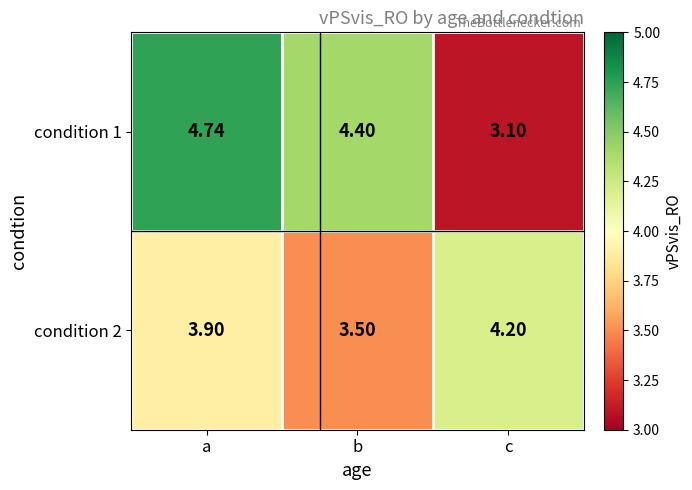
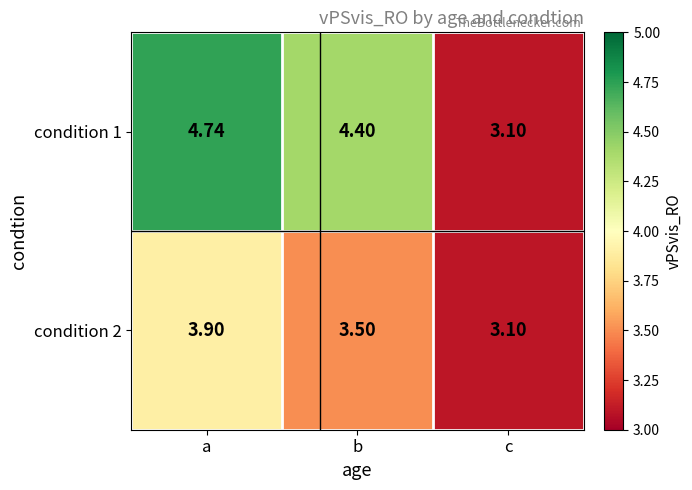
  {
    "condition 1": {
      "a": 4.74,
      "b": 4.40,
      "c": 3.10
    },
    "condition 2": {
      "a": 3.90,
      "b": 3.50,
-     "c": 4.20
+     "c": 3.10
    }
  }
